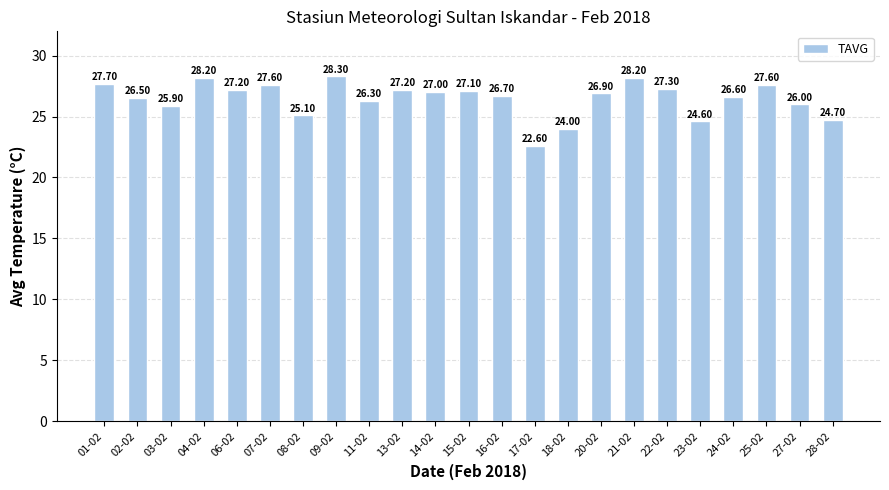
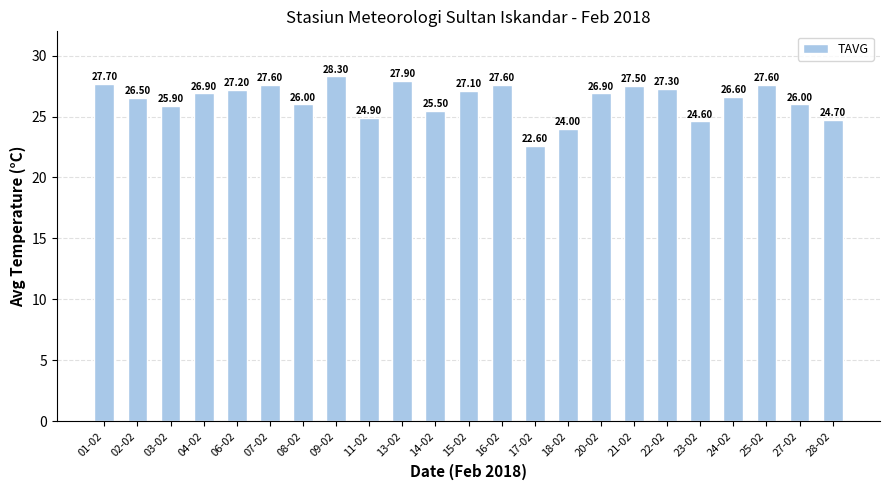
  {
    "01-02": 27.70,
    "02-02": 26.50,
    "03-02": 25.90,
-   "04-02": 28.20,
+   "04-02": 26.90,
    "06-02": 27.20,
    "07-02": 27.60,
-   "08-02": 25.10,
+   "08-02": 26.00,
    "09-02": 28.30,
-   "11-02": 26.30,
-   "13-02": 27.20,
-   "14-02": 27.00,
+   "11-02": 24.90,
+   "13-02": 27.90,
+   "14-02": 25.50,
    "15-02": 27.10,
-   "16-02": 26.70,
+   "16-02": 27.60,
    "17-02": 22.60,
    "18-02": 24.00,
    "20-02": 26.90,
-   "21-02": 28.20,
+   "21-02": 27.50,
    "22-02": 27.30,
    "23-02": 24.60,
    "24-02": 26.60,
    "25-02": 27.60,
    "27-02": 26.00,
    "28-02": 24.70
  }
